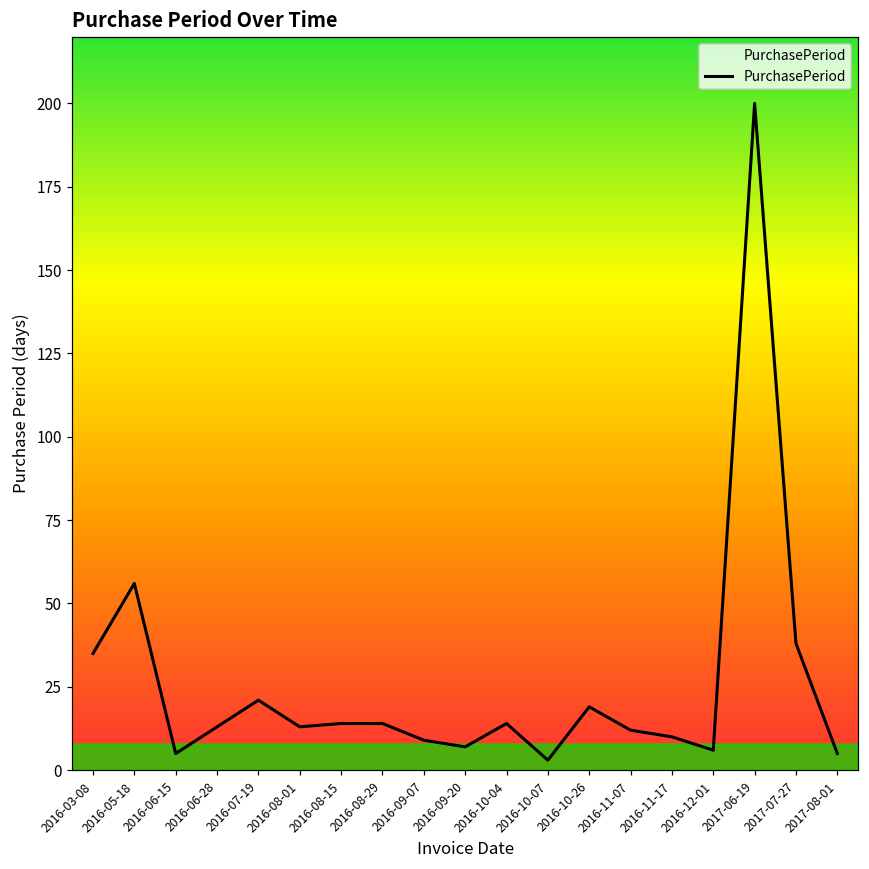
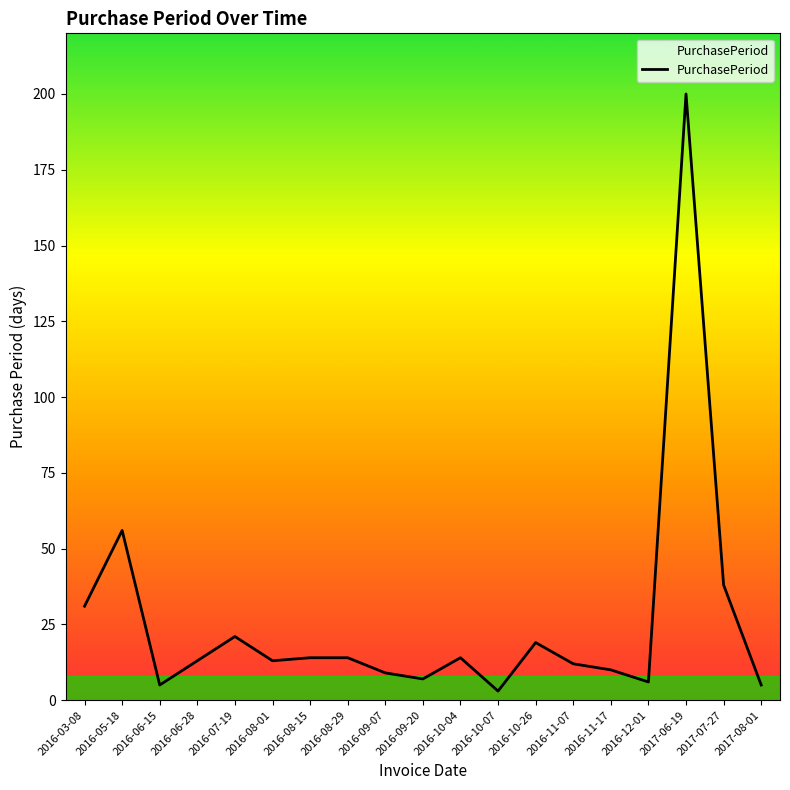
  {
-   "2016-03-08": 35,
+   "2016-03-08": 31,
    "2016-05-18": 56,
    "2016-06-28": 13,
    "2016-07-19": 21,
    "2016-08-01": 13,
    "2016-08-15": 14,
    "2016-08-29": 14,
    "2016-09-07": 9,
    "2016-10-04": 14,
    "2016-10-26": 19,
    "2016-11-07": 12,
    "2016-11-17": 10,
    "2017-06-19": 200,
    "2017-07-27": 38
  }
